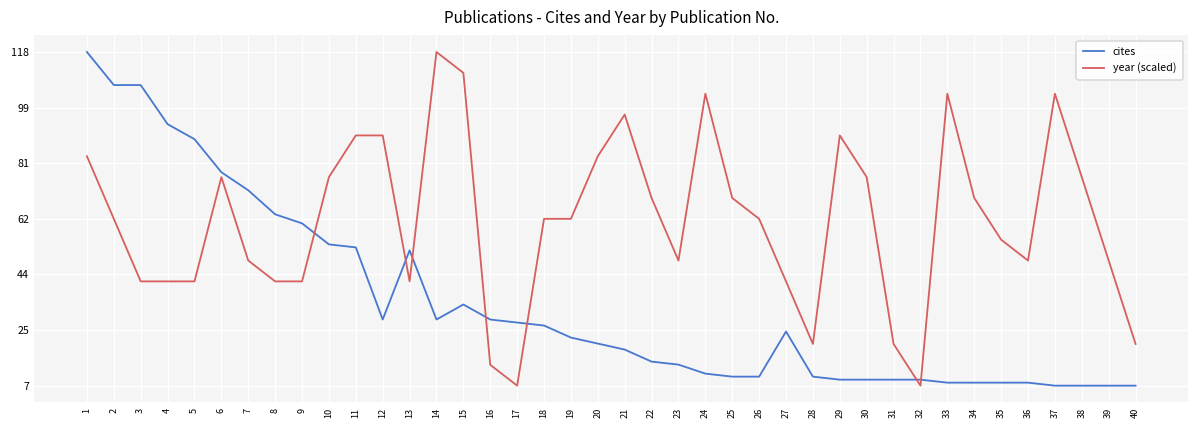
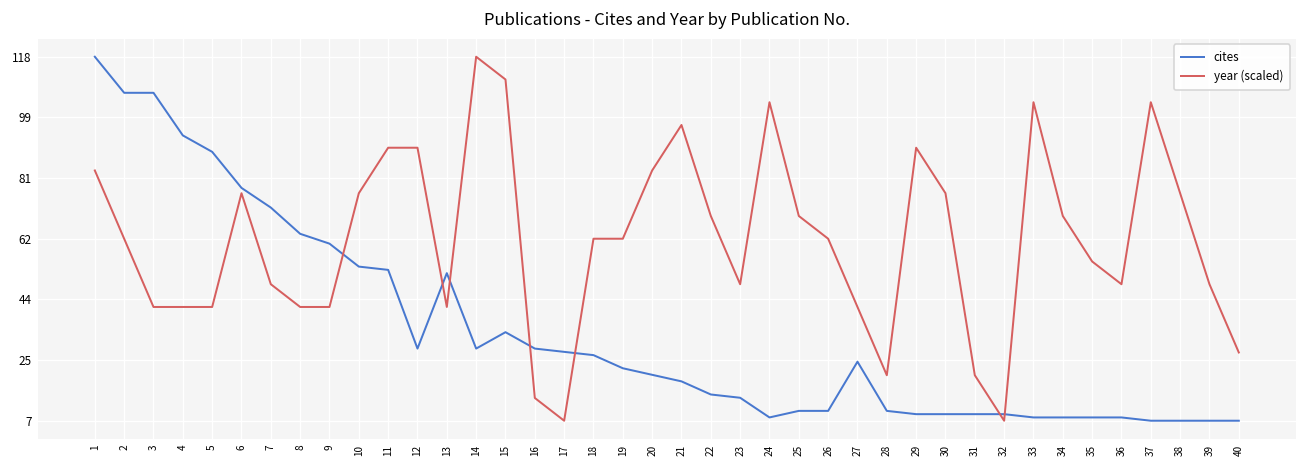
  {
    "cites": {
      "1": 118,
      "2": 107,
      "3": 107,
      "4": 94,
      "5": 89,
      "6": 78,
      "7": 72,
      "8": 64,
      "9": 61,
      "10": 54,
      "11": 53,
      "12": 29,
      "13": 52,
      "14": 29,
      "15": 34,
      "16": 29,
      "17": 28,
      "18": 27,
      "19": 23,
      "20": 21,
      "21": 19,
      "22": 15,
      "23": 14,
-     "24": 11,
+     "24": 8,
      "25": 10,
      "26": 10,
      "27": 25,
      "28": 10,
      "29": 9,
      "30": 9,
      "31": 9,
      "32": 9,
      "33": 8,
      "34": 8,
      "35": 8,
      "36": 8,
      "37": 7,
      "38": 7,
      "39": 7,
      "40": 7
    },
    "year (scaled)": {
      "1": 83,
      "2": 63,
      "3": 42,
      "4": 42,
      "5": 42,
      "6": 76,
      "7": 49,
      "8": 42,
      "9": 42,
      "10": 76,
      "11": 90,
      "12": 90,
      "13": 42,
      "14": 118,
      "15": 111,
      "16": 14,
      "17": 7,
      "18": 63,
      "19": 63,
      "20": 83,
      "21": 97,
      "22": 69,
      "23": 49,
      "24": 104,
      "25": 69,
      "26": 63,
      "27": 42,
      "28": 21,
      "29": 90,
      "30": 76,
      "31": 21,
      "32": 7,
      "33": 104,
      "34": 69,
      "35": 56,
      "36": 49,
      "37": 104,
      "38": 76,
      "39": 49,
-     "40": 21
+     "40": 28
    }
  }
